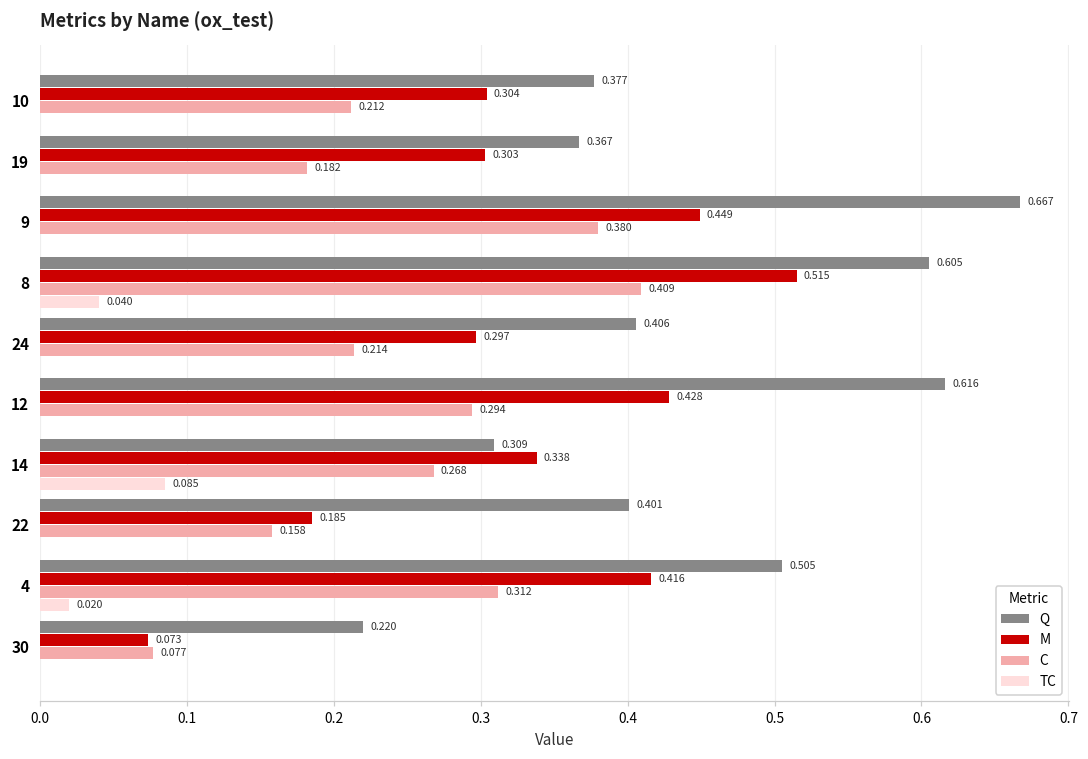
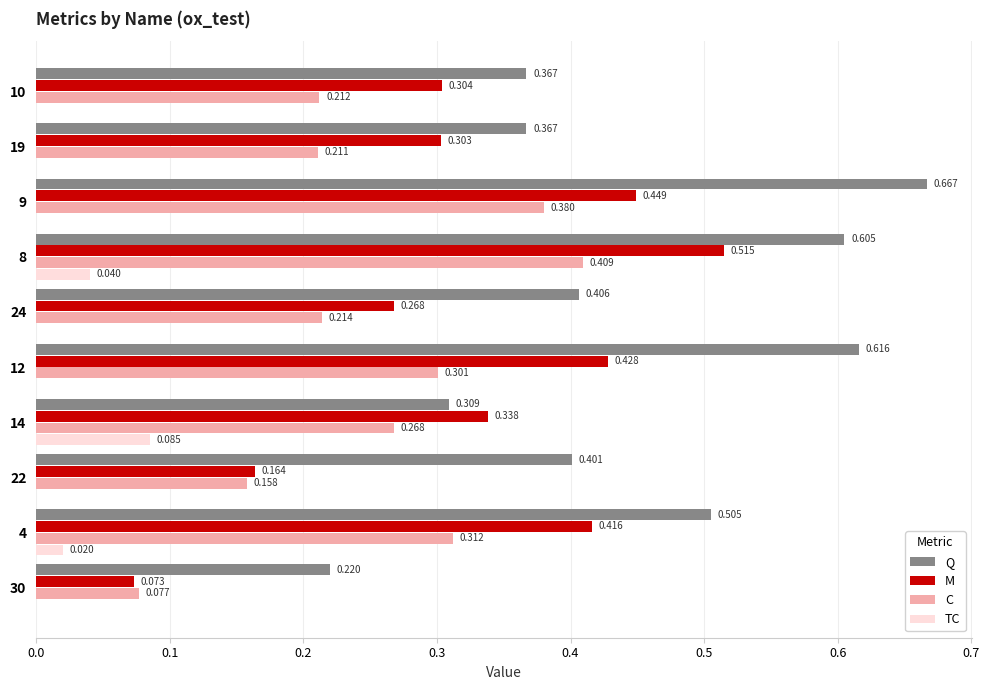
  {
    "Q": {
-     "10": 0.377,
+     "10": 0.367,
      "19": 0.367,
      "9": 0.667,
      "8": 0.605,
      "24": 0.406,
      "12": 0.616,
      "14": 0.309,
      "22": 0.401,
      "4": 0.505,
      "30": 0.220
    },
    "M": {
      "10": 0.304,
      "19": 0.303,
      "9": 0.449,
      "8": 0.515,
-     "24": 0.297,
+     "24": 0.268,
      "12": 0.428,
      "14": 0.338,
-     "22": 0.185,
+     "22": 0.164,
      "4": 0.416,
      "30": 0.073
    },
    "C": {
      "10": 0.212,
-     "19": 0.182,
+     "19": 0.211,
      "9": 0.380,
      "8": 0.409,
      "24": 0.214,
-     "12": 0.294,
+     "12": 0.301,
      "14": 0.268,
      "22": 0.158,
      "4": 0.312,
      "30": 0.077
    },
    "TC": {
      "8": 0.040,
      "14": 0.085,
      "4": 0.020
    }
  }
